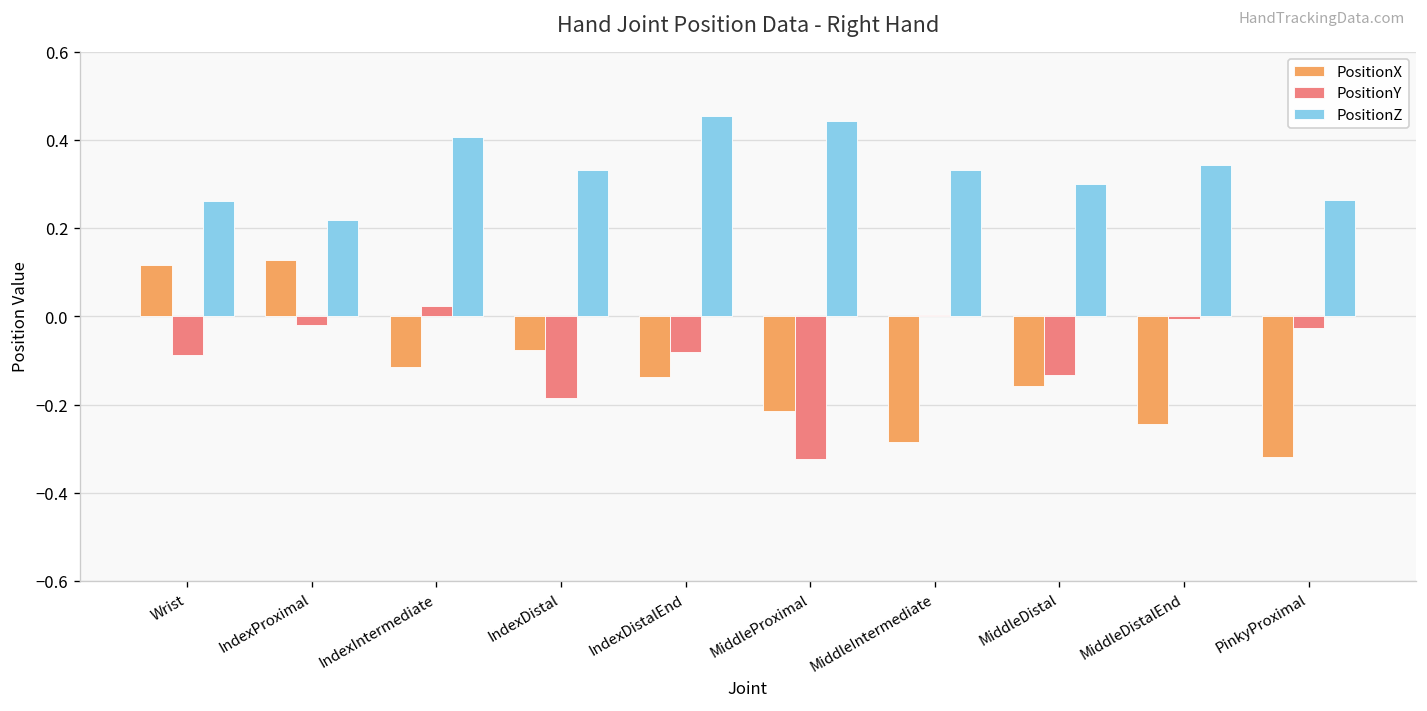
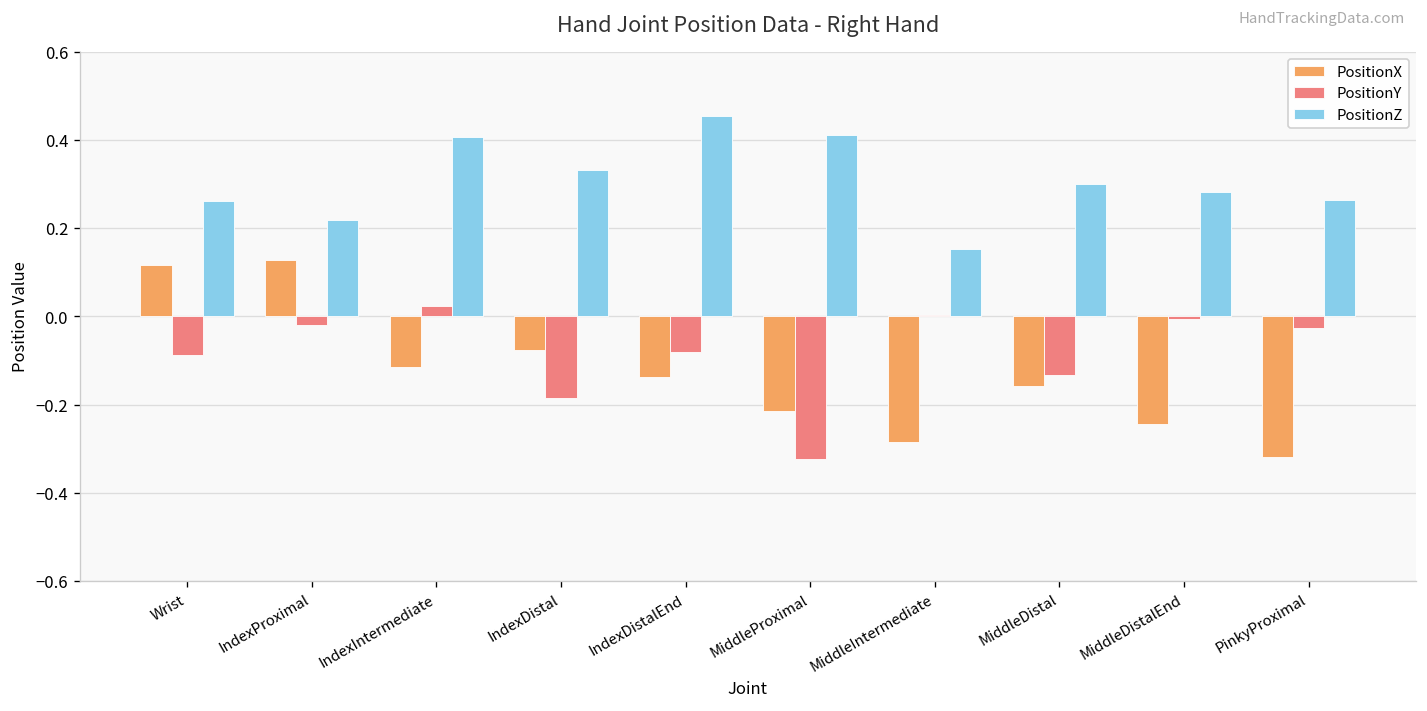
  {
    "PositionZ": {
      "Wrist": 0.26,
      "IndexProximal": 0.22,
      "IndexIntermediate": 0.41,
      "IndexDistal": 0.33,
      "IndexDistalEnd": 0.46,
-     "MiddleProximal": 0.44,
-     "MiddleIntermediate": 0.33,
+     "MiddleProximal": 0.41,
+     "MiddleIntermediate": 0.15,
      "MiddleDistal": 0.30,
-     "MiddleDistalEnd": 0.34,
+     "MiddleDistalEnd": 0.28,
      "PinkyProximal": 0.26
    }
  }
